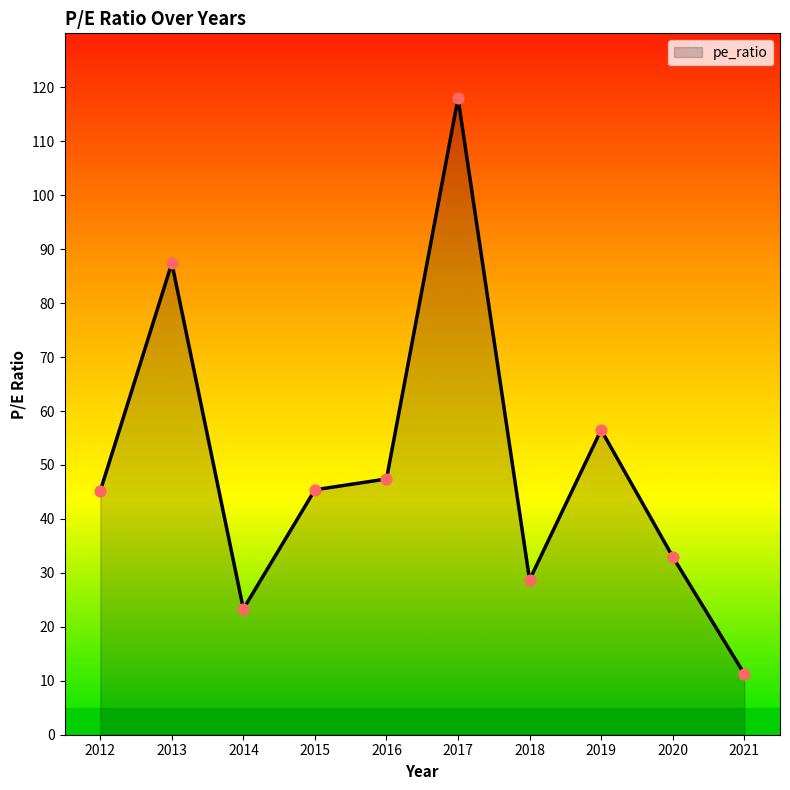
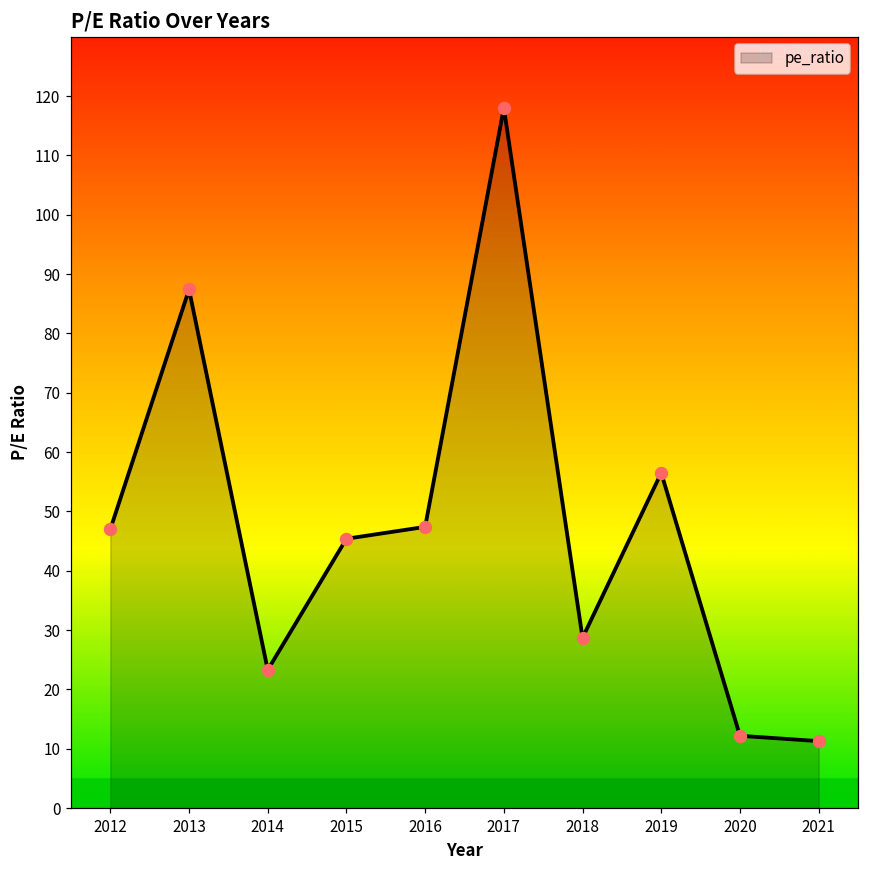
  {
-   "2012": 45,
+   "2012": 47,
    "2013": 87,
    "2014": 23,
    "2015": 45,
    "2016": 47,
    "2017": 118,
    "2018": 29,
    "2019": 57,
-   "2020": 33,
+   "2020": 12,
    "2021": 11
  }
